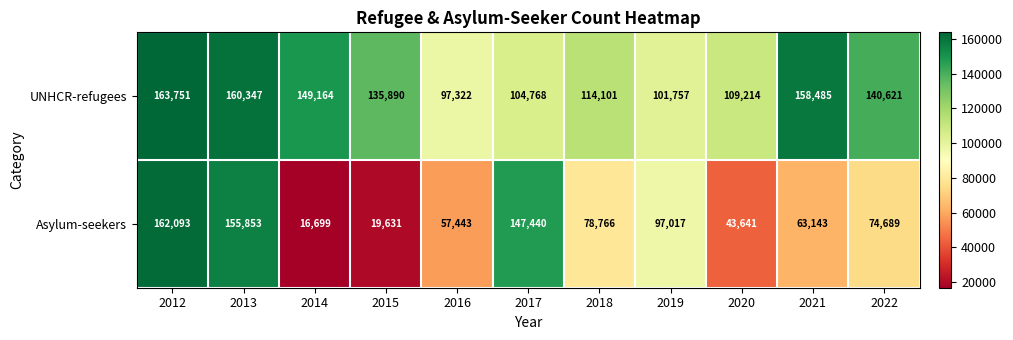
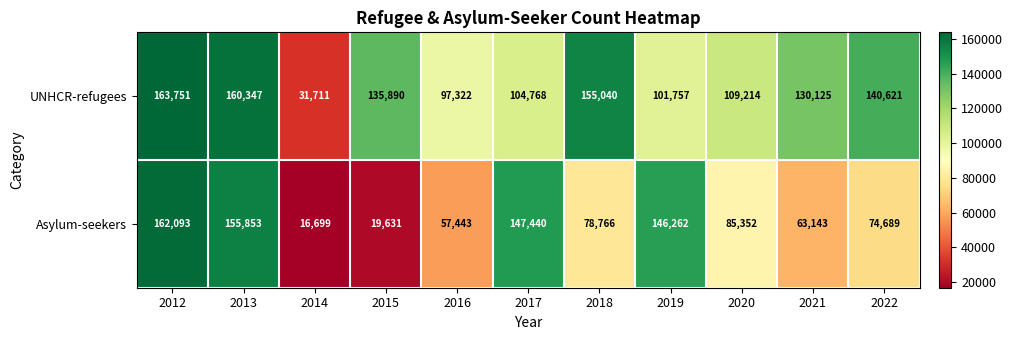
  {
    "UNHCR-refugees": {
      "2012": "163,751",
      "2013": "160,347",
-     "2014": "149,164",
+     "2014": "31,711",
      "2015": "135,890",
      "2016": "97,322",
      "2017": "104,768",
-     "2018": "114,101",
+     "2018": "155,040",
      "2019": "101,757",
      "2020": "109,214",
-     "2021": "158,485",
+     "2021": "130,125",
      "2022": "140,621"
    },
    "Asylum-seekers": {
      "2012": "162,093",
      "2013": "155,853",
      "2014": "16,699",
      "2015": "19,631",
      "2016": "57,443",
      "2017": "147,440",
      "2018": "78,766",
-     "2019": "97,017",
-     "2020": "43,641",
+     "2019": "146,262",
+     "2020": "85,352",
      "2021": "63,143",
      "2022": "74,689"
    }
  }
